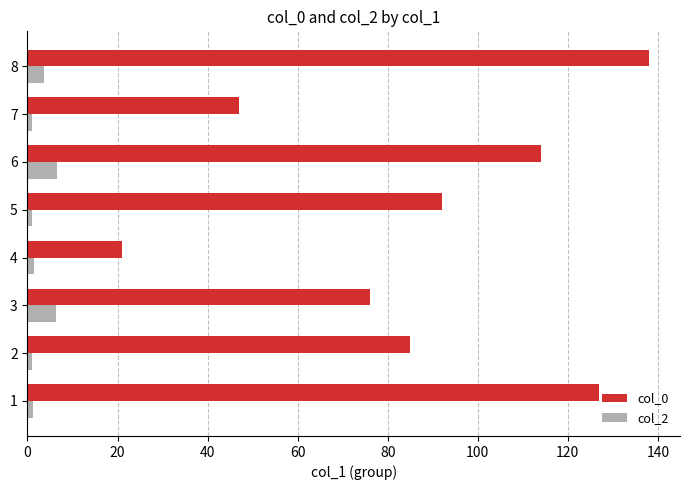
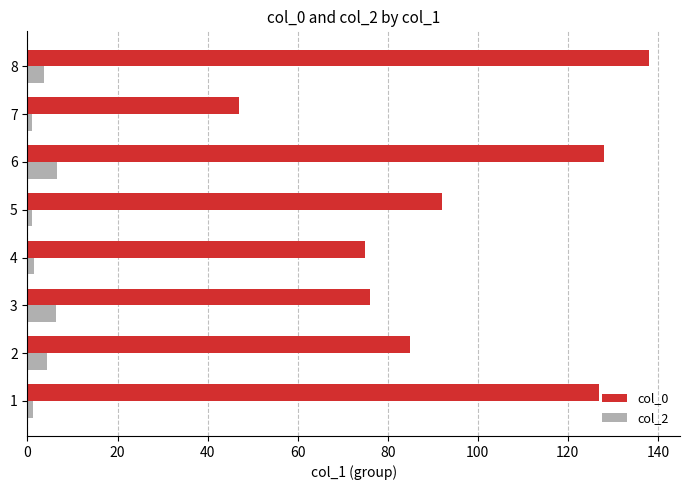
  {
    "col_0": {
      "8": 138,
      "7": 47,
-     "6": 114,
+     "6": 128,
      "5": 92,
-     "4": 21,
+     "4": 75,
      "3": 76,
      "2": 85,
      "1": 127
    },
    "col_2": {
      "8": 4,
      "7": 1,
      "6": 7,
      "5": 1,
      "4": 2,
      "3": 6,
-     "2": 1,
+     "2": 4,
      "1": 1
    }
  }
